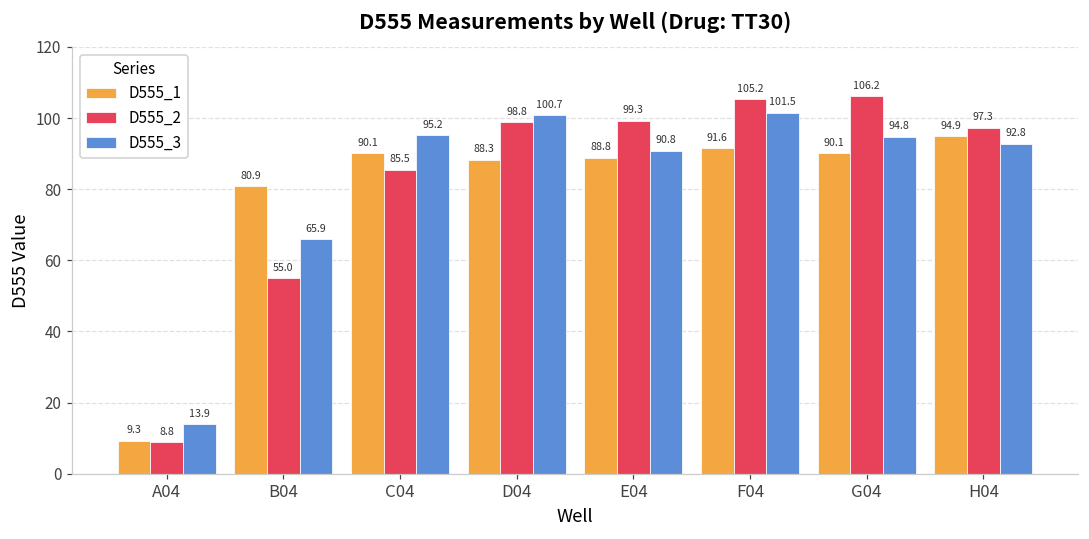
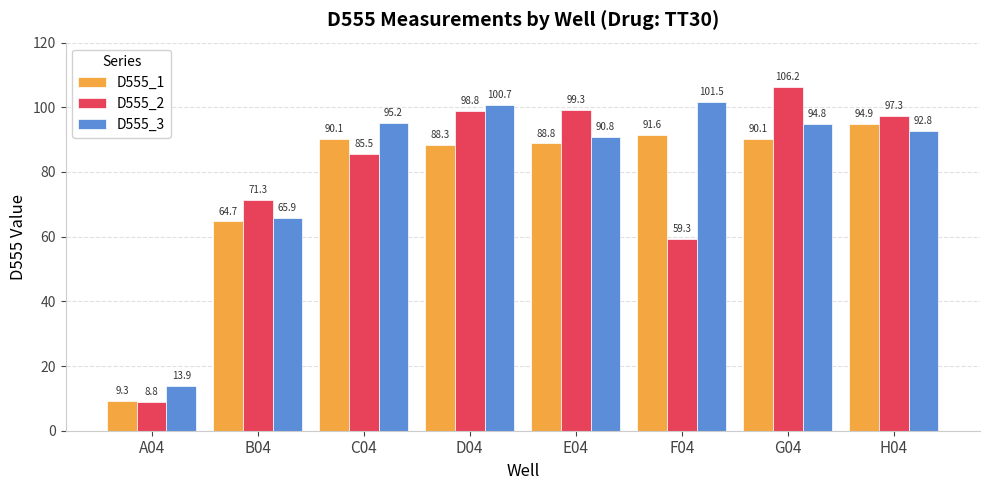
  {
    "D555_1": {
      "A04": 9.3,
-     "B04": 80.9,
+     "B04": 64.7,
      "C04": 90.1,
      "D04": 88.3,
      "E04": 88.8,
      "F04": 91.6,
      "G04": 90.1,
      "H04": 94.9
    },
    "D555_2": {
      "A04": 8.8,
-     "B04": 55.0,
+     "B04": 71.3,
      "C04": 85.5,
      "D04": 98.8,
      "E04": 99.3,
-     "F04": 105.2,
+     "F04": 59.3,
      "G04": 106.2,
      "H04": 97.3
    },
    "D555_3": {
      "A04": 13.9,
      "B04": 65.9,
      "C04": 95.2,
      "D04": 100.7,
      "E04": 90.8,
      "F04": 101.5,
      "G04": 94.8,
      "H04": 92.8
    }
  }
